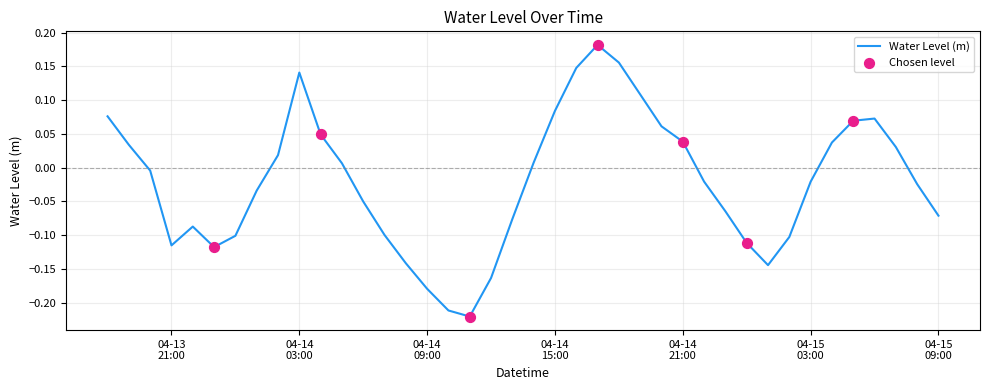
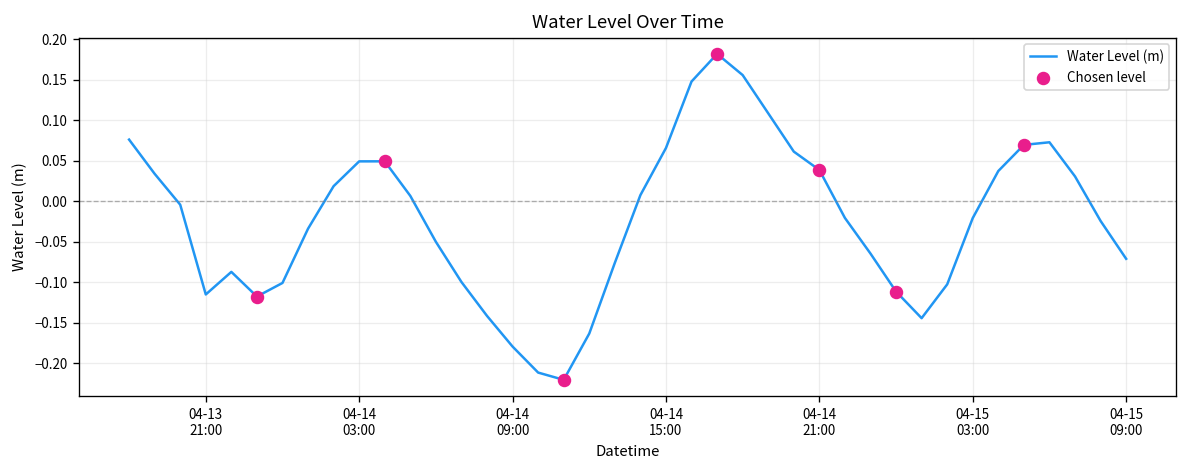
  {
    "Water Level (m)": {
      "04-13 21:00": -0.12,
-     "04-14 03:00": 0.14,
+     "04-14 03:00": 0.05,
      "04-14 09:00": -0.18,
-     "04-14 15:00": 0.08,
+     "04-14 15:00": 0.07,
      "04-15 03:00": -0.02,
      "04-15 09:00": -0.07
    }
  }
